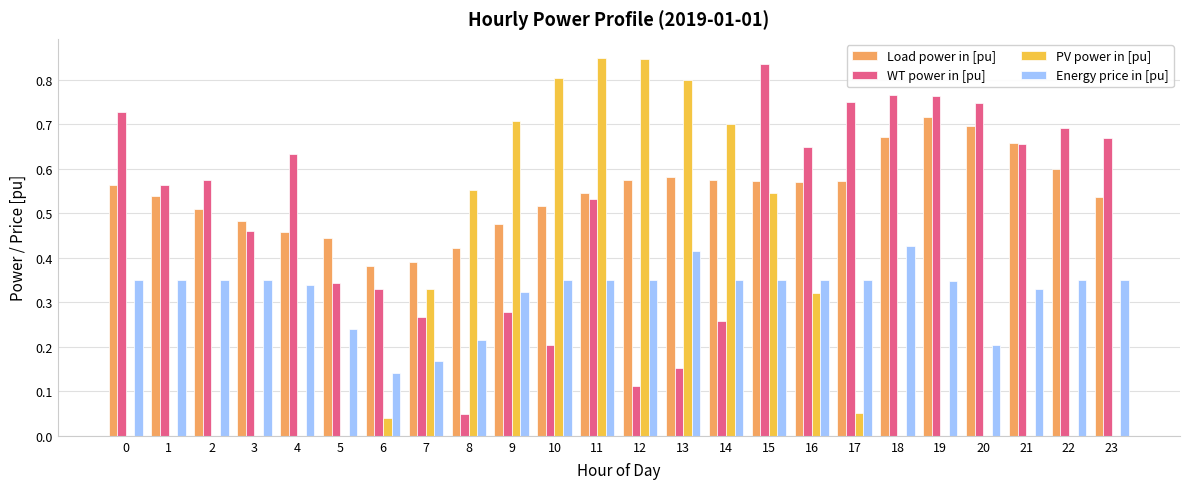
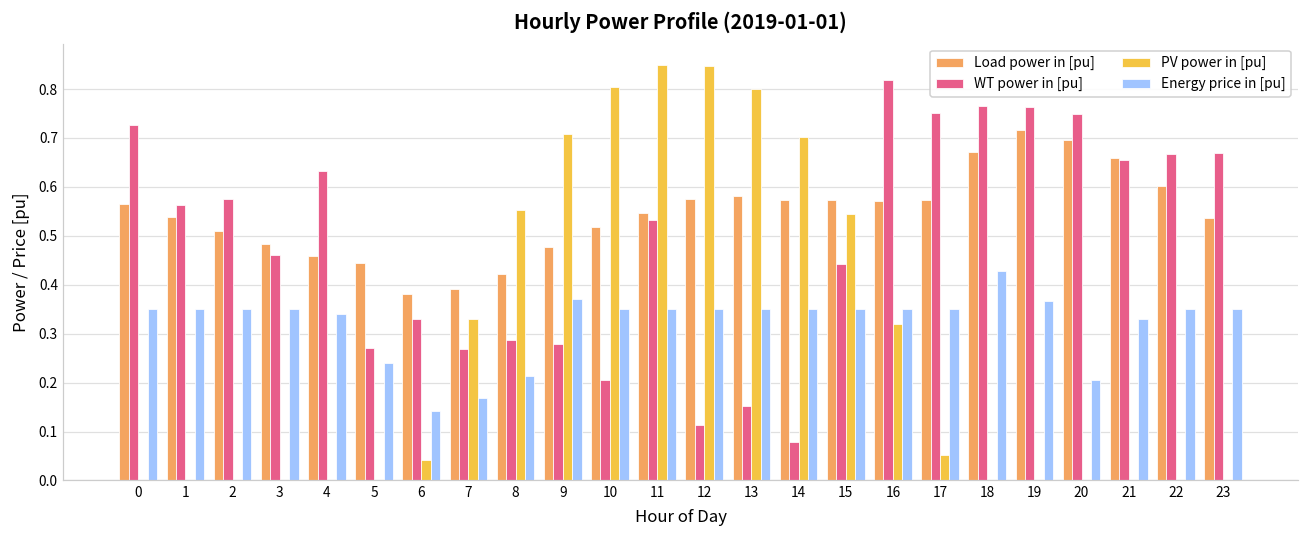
  {
    "WT power in [pu]": {
      "0": 0.73,
      "1": 0.56,
      "2": 0.58,
      "3": 0.46,
      "4": 0.63,
-     "5": 0.34,
+     "5": 0.27,
      "6": 0.33,
      "7": 0.27,
-     "8": 0.05,
+     "8": 0.29,
      "9": 0.28,
      "10": 0.21,
      "11": 0.53,
      "12": 0.11,
      "13": 0.15,
-     "14": 0.26,
-     "15": 0.84,
-     "16": 0.65,
+     "14": 0.08,
+     "15": 0.44,
+     "16": 0.82,
      "17": 0.75,
      "18": 0.77,
      "19": 0.76,
      "20": 0.75,
      "21": 0.65,
-     "22": 0.69,
+     "22": 0.67,
      "23": 0.67
    },
    "Energy price in [pu]": {
      "0": 0.35,
      "1": 0.35,
      "2": 0.35,
      "3": 0.35,
      "4": 0.34,
      "5": 0.24,
      "6": 0.14,
      "7": 0.17,
      "8": 0.21,
-     "9": 0.32,
+     "9": 0.37,
      "10": 0.35,
      "11": 0.35,
      "12": 0.35,
-     "13": 0.42,
+     "13": 0.35,
      "14": 0.35,
      "15": 0.35,
      "16": 0.35,
      "17": 0.35,
      "18": 0.43,
-     "19": 0.35,
+     "19": 0.37,
      "20": 0.20,
      "21": 0.33,
      "22": 0.35,
      "23": 0.35
    }
  }
